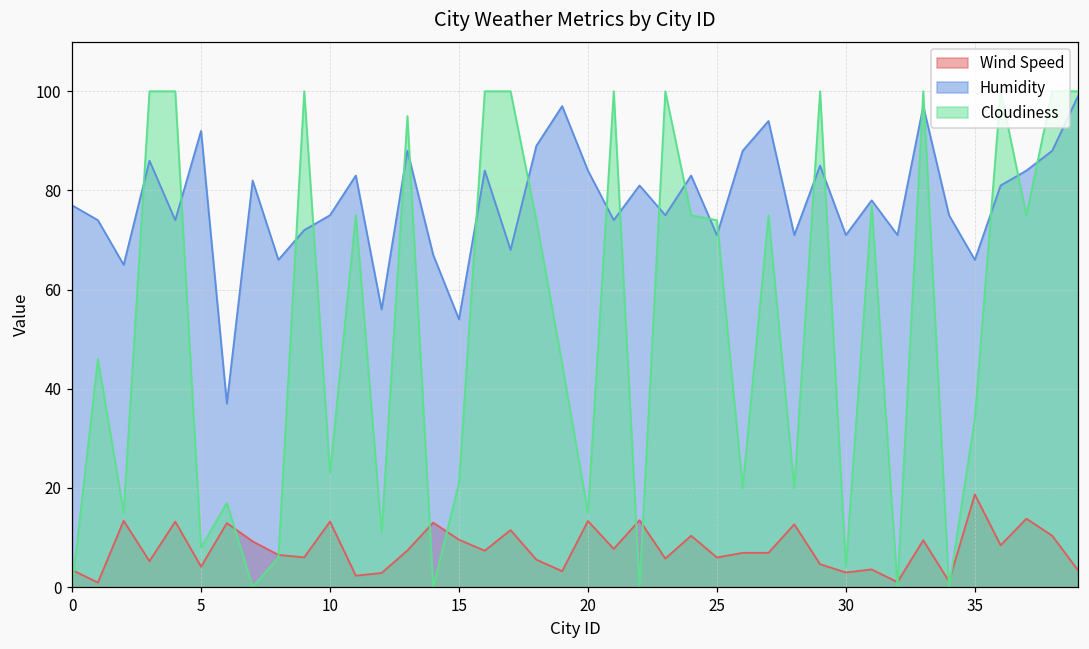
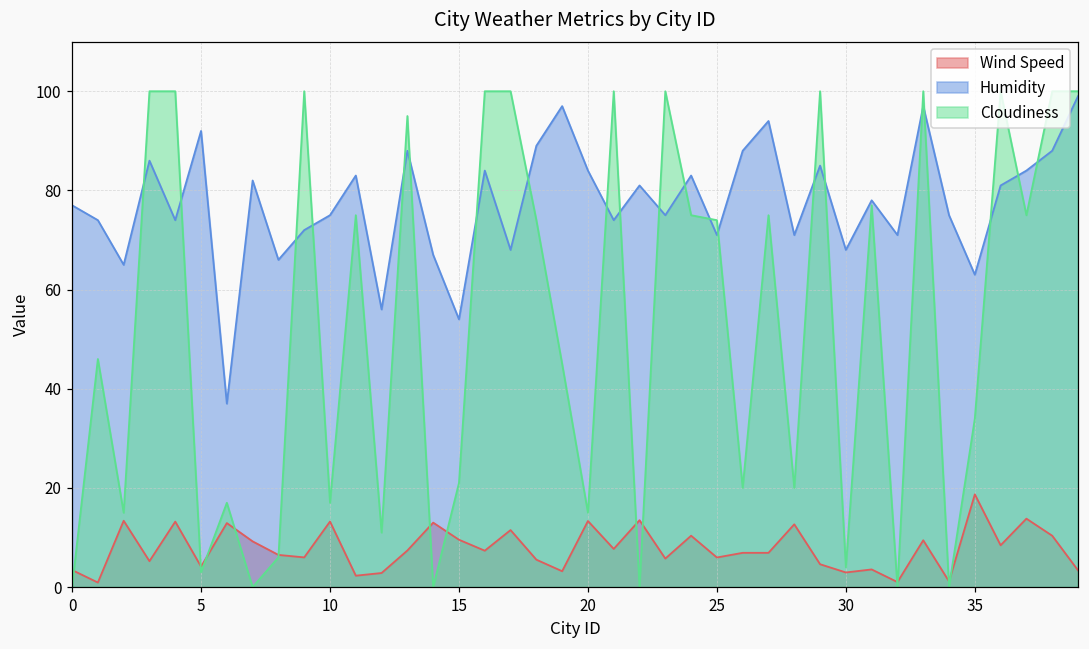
  {
    "Wind Speed": {
      "0": 3,
      "5": 4,
      "10": 13,
      "15": 10,
      "20": 13,
      "25": 6,
      "30": 3,
      "35": 19
    },
    "Humidity": {
      "0": 77,
      "5": 92,
      "10": 75,
      "15": 54,
      "20": 84,
      "25": 71,
-     "30": 71,
-     "35": 66
+     "30": 68,
+     "35": 63
    },
    "Cloudiness": {
      "0": 0,
-     "5": 8,
-     "10": 23,
+     "5": 3,
+     "10": 17,
      "15": 21,
      "20": 15,
      "25": 74,
      "30": 4,
      "35": 34
    }
  }
